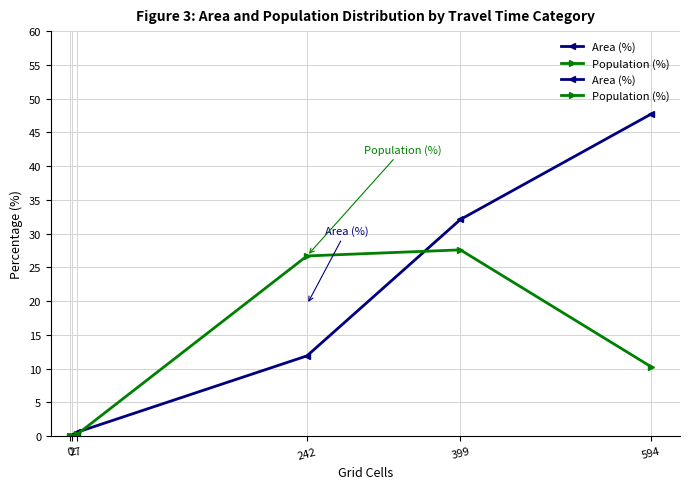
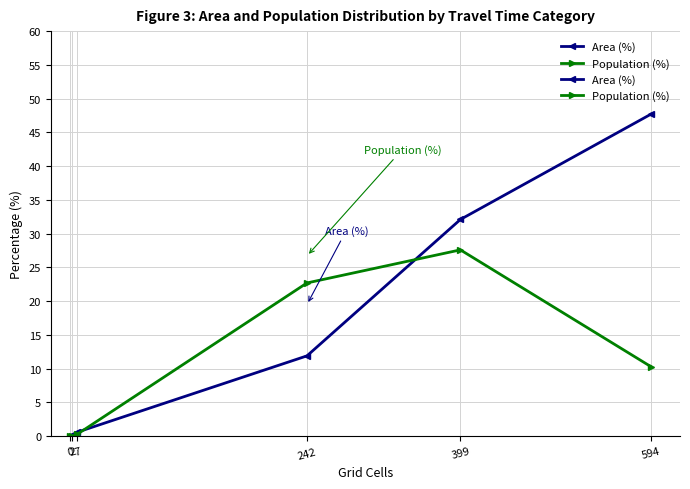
  {
    "Area (%)": {
      "242": 12,
      "399": 32,
      "594": 48
    },
    "Population (%)": {
-     "242": 27,
+     "242": 23,
      "399": 28,
      "594": 10
    }
  }
